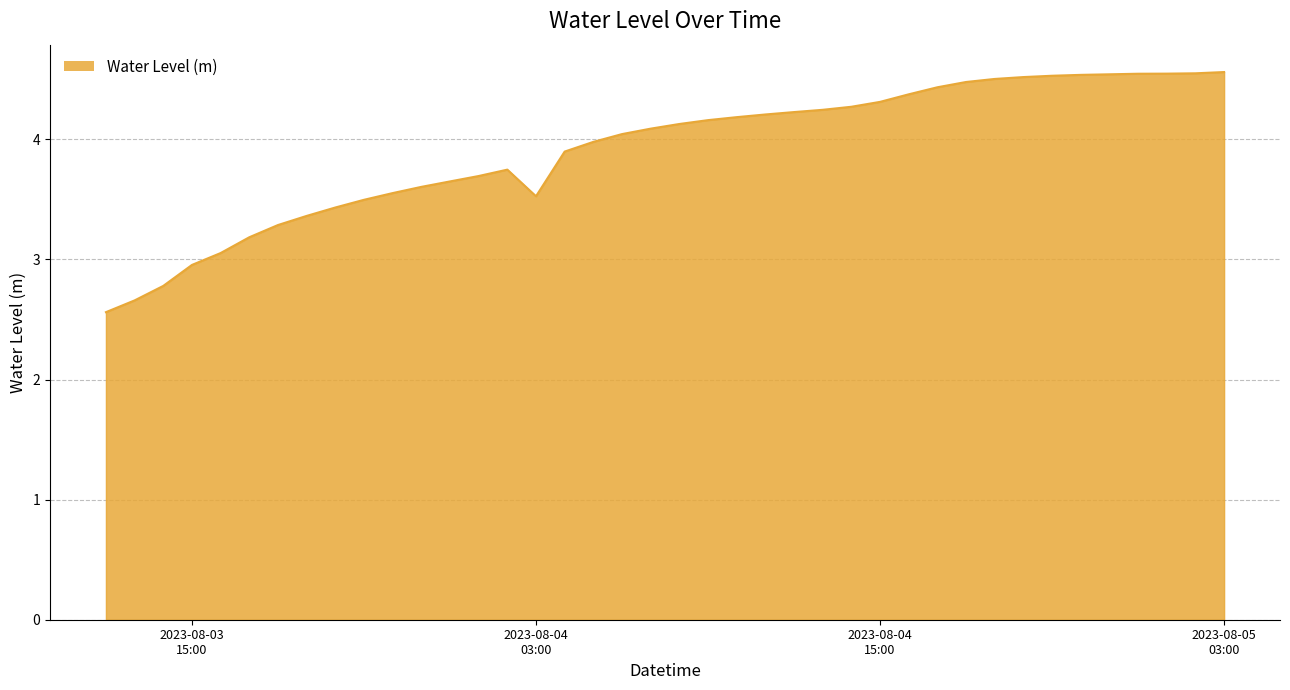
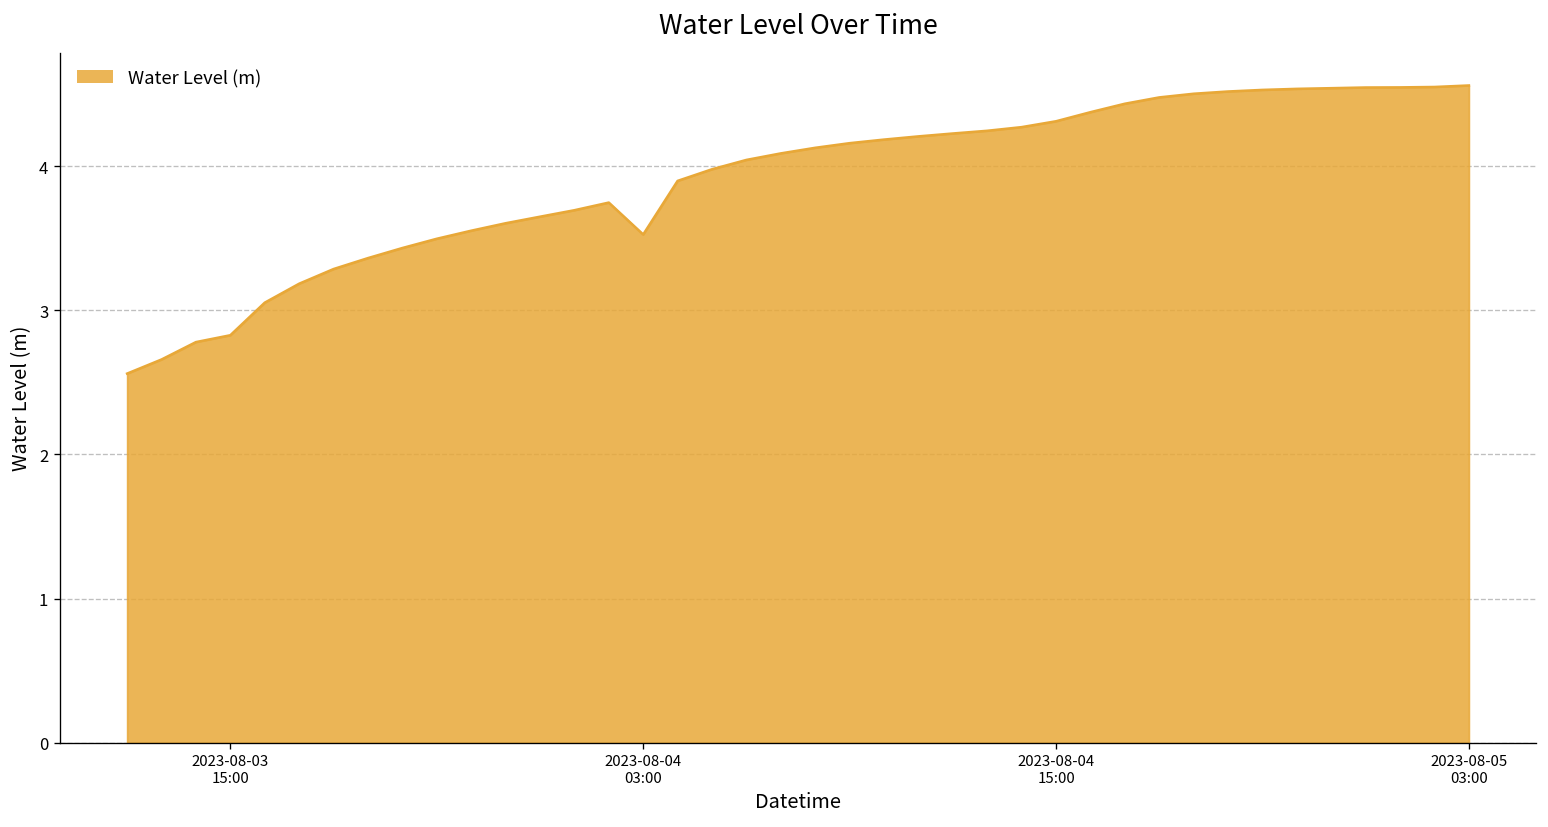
  {
-   "2023-08-03 15:00": 2.95,
+   "2023-08-03 15:00": 2.83,
    "2023-08-04 03:00": 3.53,
    "2023-08-04 15:00": 4.31,
    "2023-08-05 03:00": 4.56
  }
